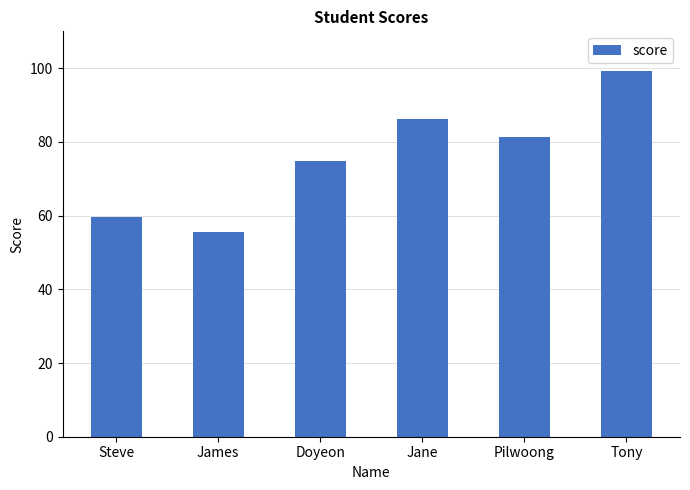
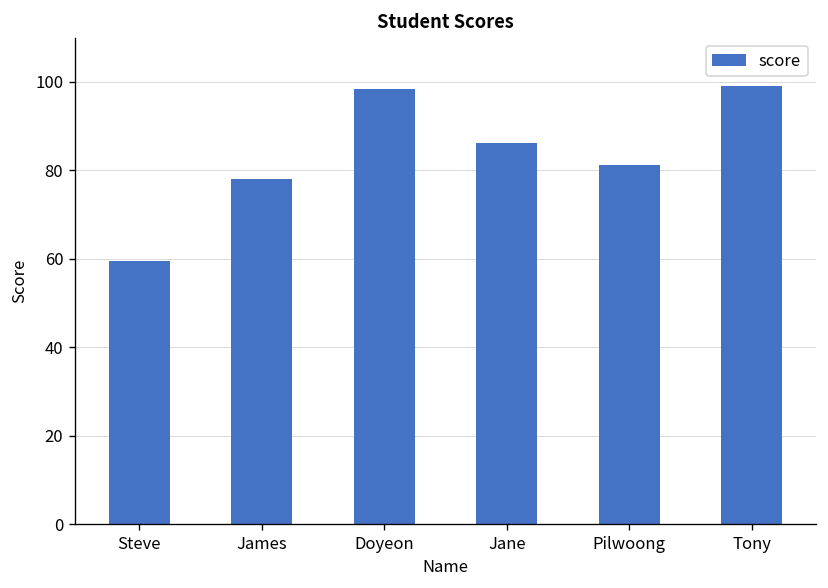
  {
    "Steve": 60,
-   "James": 56,
-   "Doyeon": 75,
+   "James": 78,
+   "Doyeon": 98,
    "Jane": 86,
    "Pilwoong": 81,
    "Tony": 99
  }
